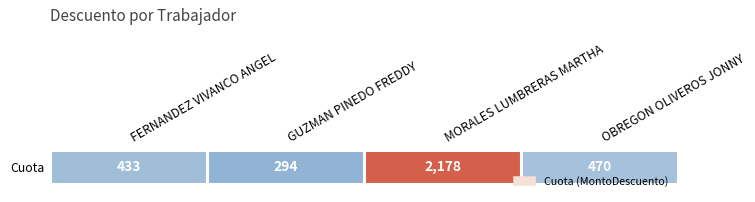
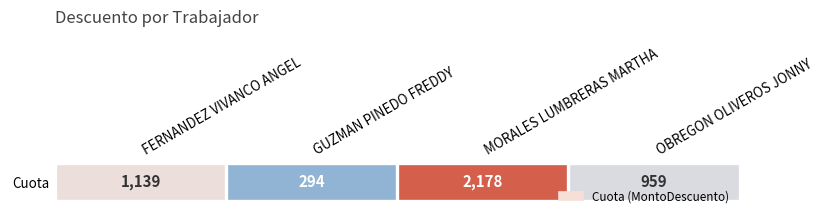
  {
    "Cuota": {
-     "FERNANDEZ VIVANCO ANGEL": "433",
+     "FERNANDEZ VIVANCO ANGEL": "1,139",
      "GUZMAN PINEDO FREDDY": "294",
      "MORALES LUMBRERAS MARTHA": "2,178",
-     "OBREGON OLIVEROS JONNY": "470"
+     "OBREGON OLIVEROS JONNY": "959"
    }
  }
